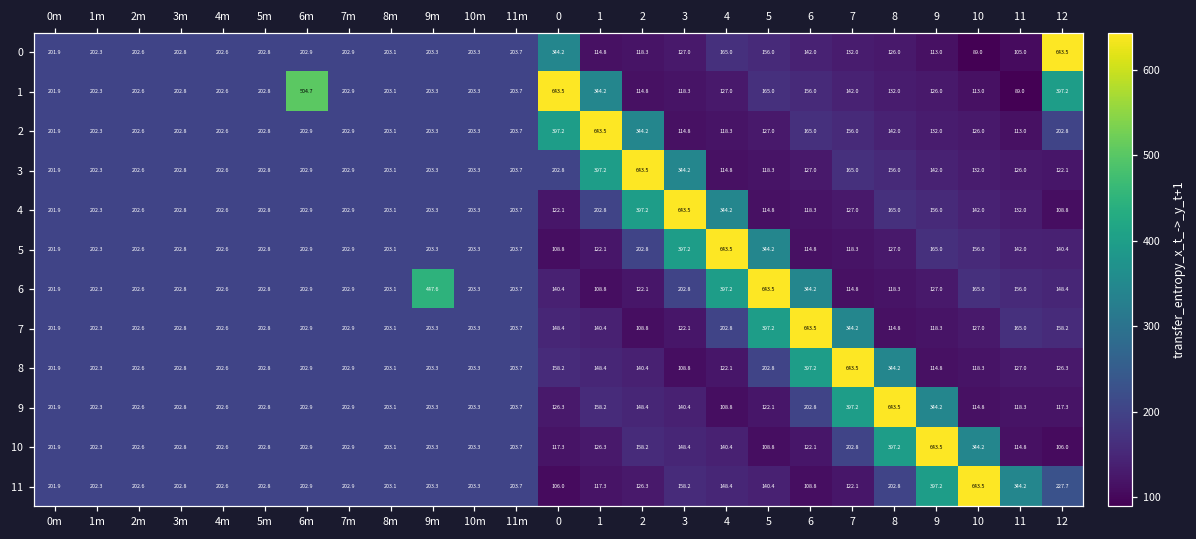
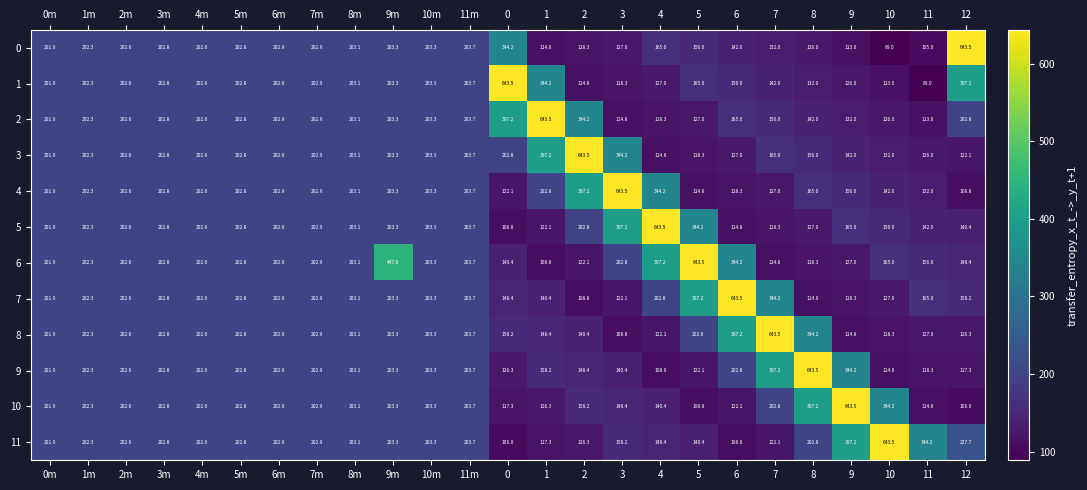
  {
    "1": {
      "0m": 201.9,
      "1m": 202.3,
      "2m": 202.6,
      "3m": 202.8,
      "4m": 202.6,
      "5m": 202.8,
-     "6m": 504.7,
+     "6m": 202.9,
      "7m": 202.9,
      "8m": 203.1,
      "9m": 203.3,
      "10m": 203.3,
      "11m": 203.7,
      "0": 643.5,
      "1": 344.2,
      "2": 114.8,
      "3": 118.3,
      "4": 127.0,
      "5": 165.0,
      "6": 156.0,
      "7": 142.0,
      "8": 132.0,
      "9": 126.0,
      "10": 113.0,
      "11": 89.0,
      "12": 397.2
    }
  }
